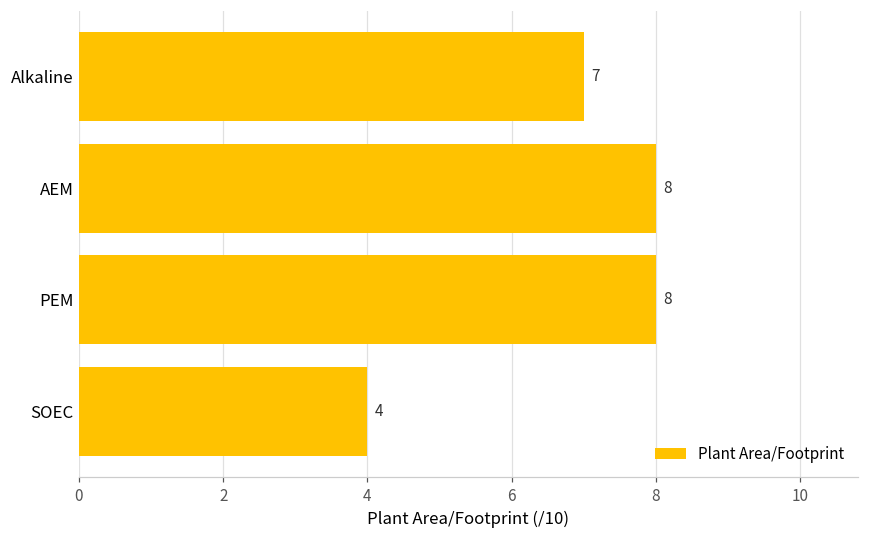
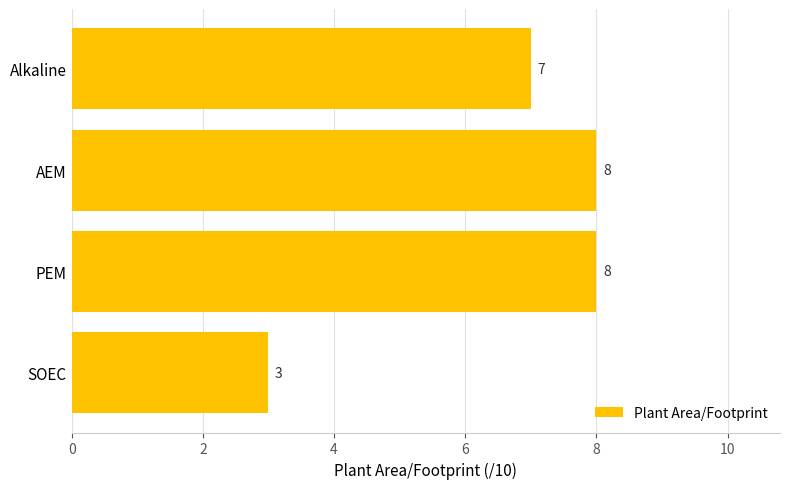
  {
    "Alkaline": 7,
    "AEM": 8,
    "PEM": 8,
-   "SOEC": 4
+   "SOEC": 3
  }
